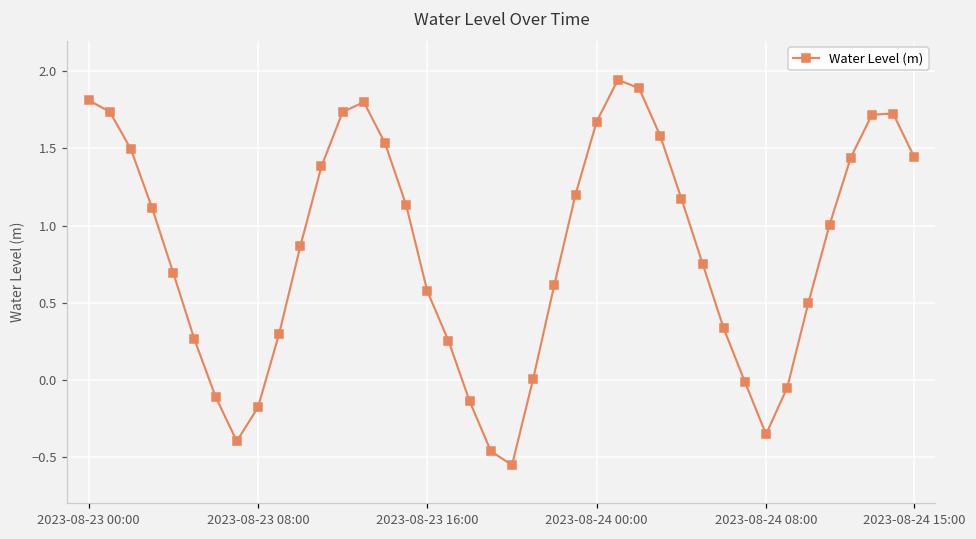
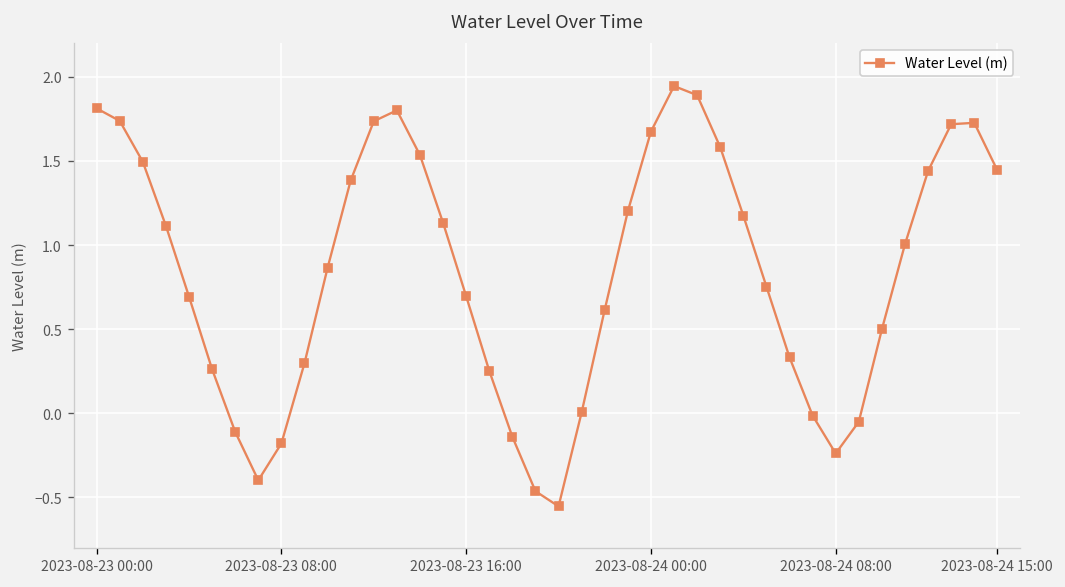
  {
    "2023-08-23 00:00": 1.81,
    "2023-08-23 08:00": -0.18,
-   "2023-08-23 16:00": 0.57,
+   "2023-08-23 16:00": 0.70,
    "2023-08-24 00:00": 1.67,
-   "2023-08-24 08:00": -0.35,
+   "2023-08-24 08:00": -0.24,
    "2023-08-24 15:00": 1.44
  }
